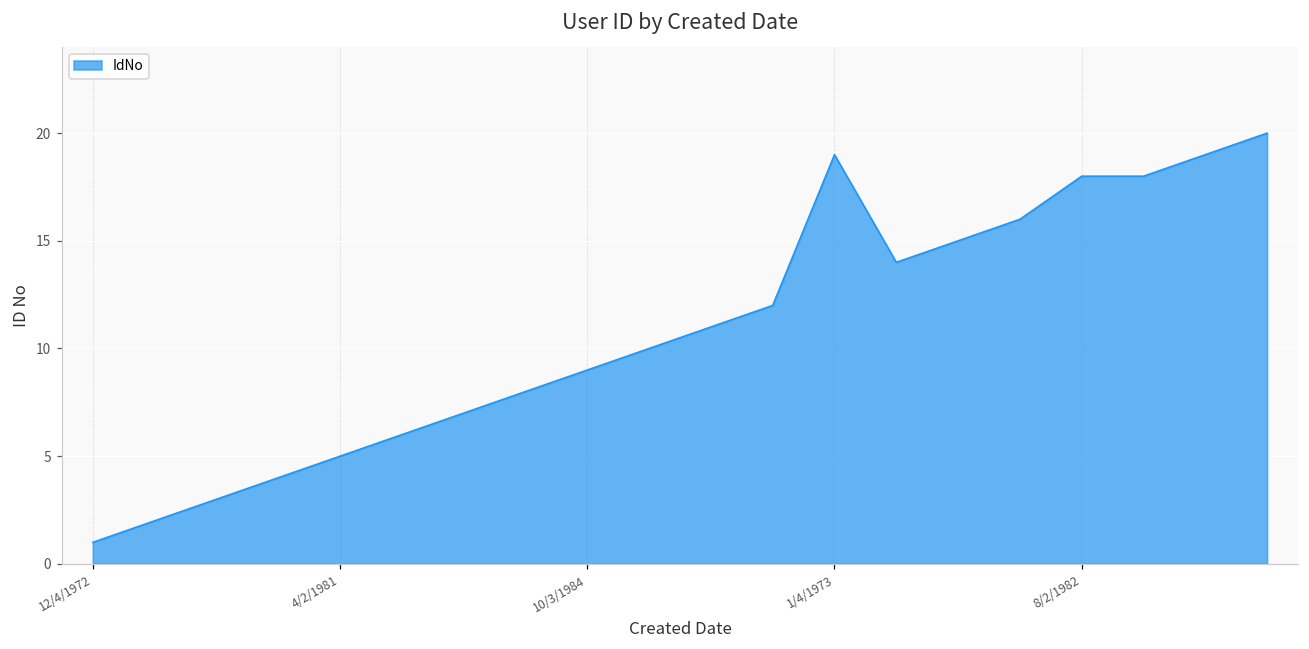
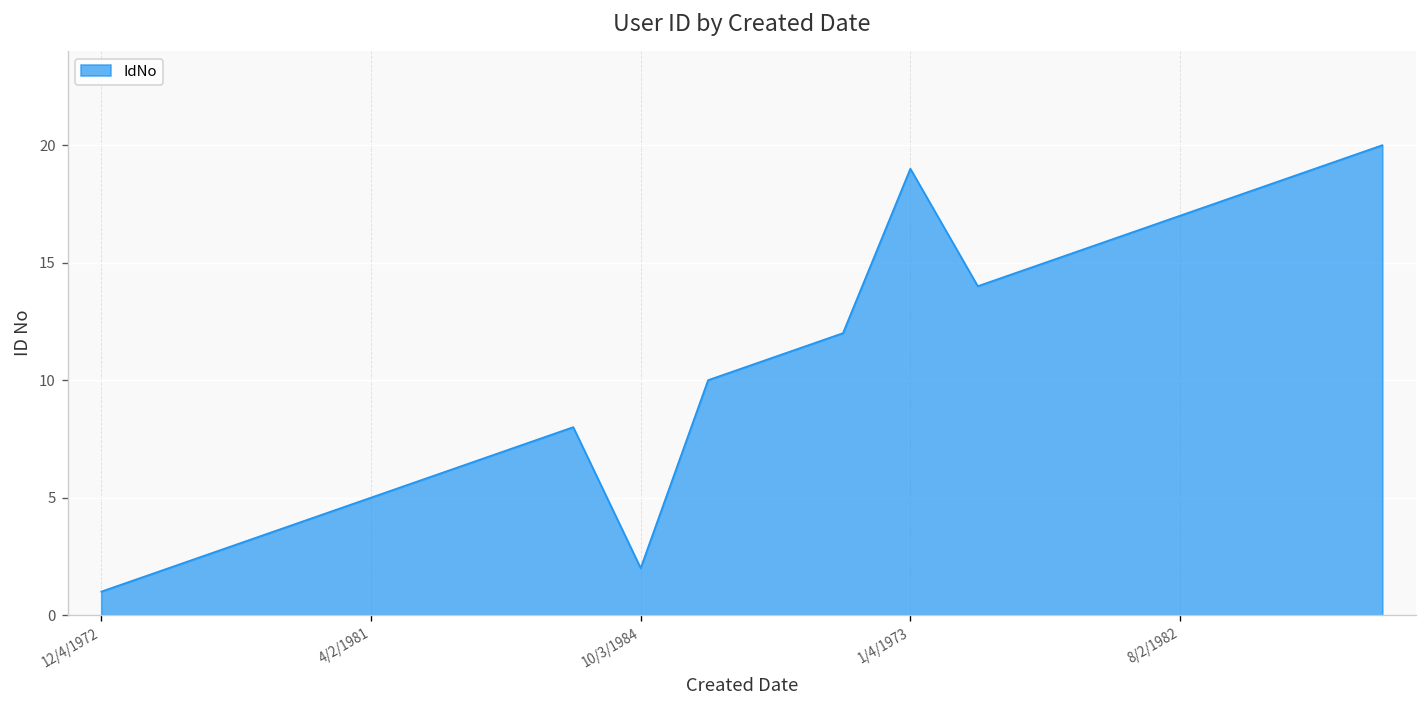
  {
    "12/4/1972": 1,
    "4/2/1981": 5,
-   "10/3/1984": 9,
+   "10/3/1984": 2,
    "1/4/1973": 19,
-   "8/2/1982": 18
+   "8/2/1982": 17
  }
